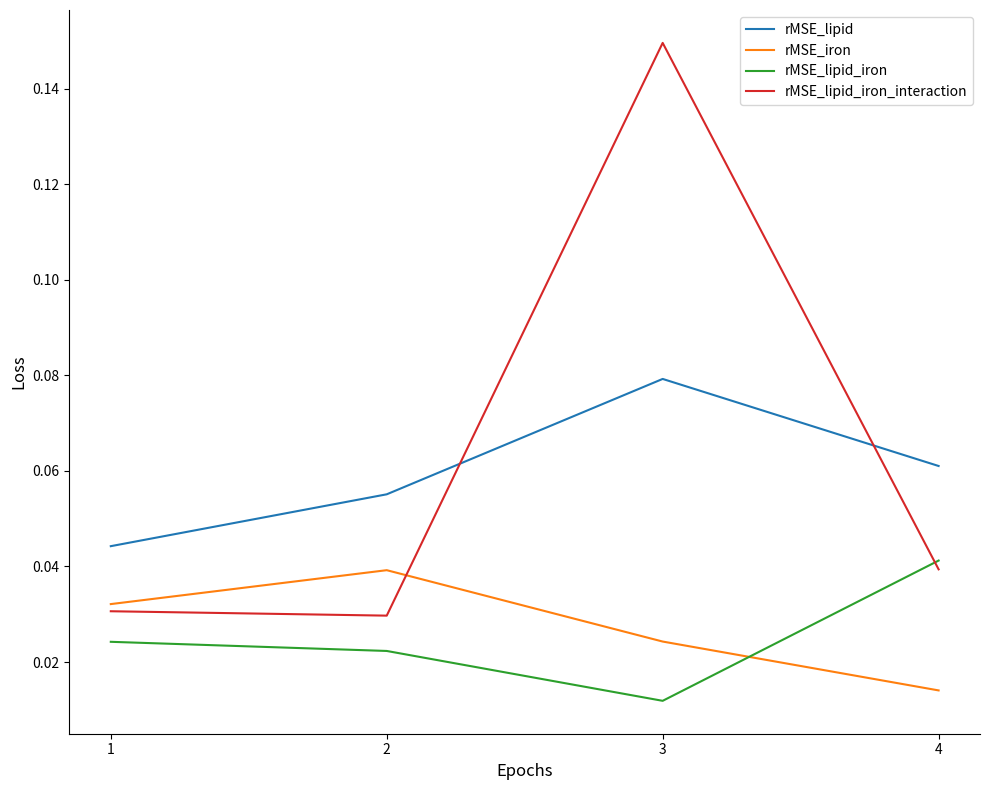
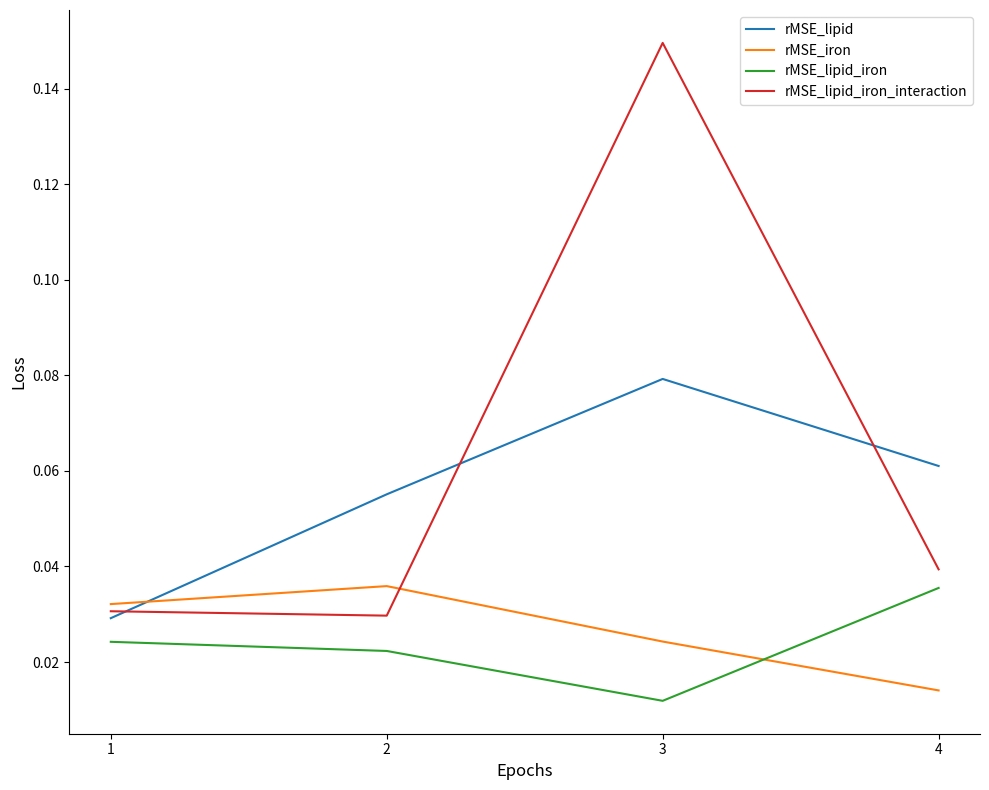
  {
    "rMSE_lipid": {
-     "1": 0.044,
+     "1": 0.029,
      "2": 0.055,
      "3": 0.079,
      "4": 0.061
    },
    "rMSE_iron": {
      "1": 0.032,
-     "2": 0.039,
+     "2": 0.036,
      "3": 0.024,
      "4": 0.014
    },
    "rMSE_lipid_iron": {
      "1": 0.024,
      "2": 0.022,
      "3": 0.012,
-     "4": 0.041
+     "4": 0.036
    },
    "rMSE_lipid_iron_interaction": {
      "1": 0.031,
      "2": 0.030,
      "3": 0.150,
      "4": 0.039
    }
  }
